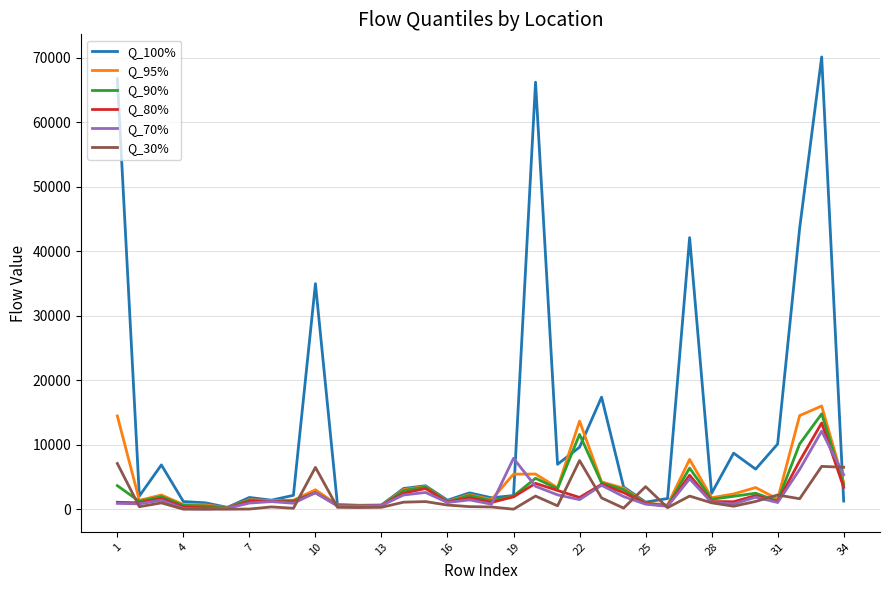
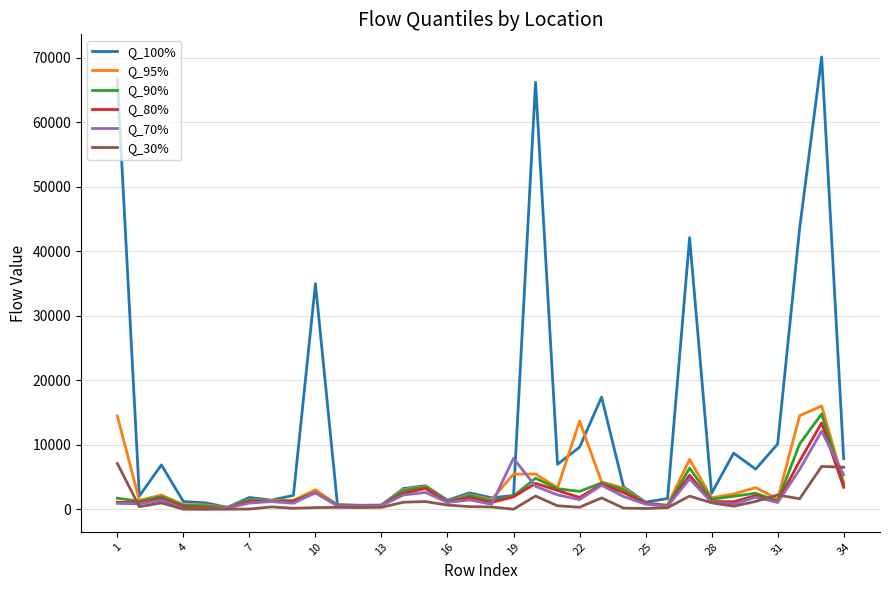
  {
    "Q_100%": {
      "4": 1000,
      "10": 35000,
      "22": 10000,
      "28": 2000,
      "31": 10000,
-     "34": 1000
+     "34": 8000
    },
    "Q_95%": {
      "1": 14000,
      "10": 3000,
      "19": 5000,
      "22": 14000
    },
    "Q_90%": {
-     "1": 4000,
-     "22": 12000
+     "1": 2000,
+     "22": 3000
    },
    "Q_80%": {
      "34": 3000
    },
    "Q_70%": {
      "19": 8000,
      "34": 5000
    },
    "Q_30%": {
      "1": 7000,
      "7": 0,
-     "10": 6000,
+     "10": 0,
      "16": 1000,
      "19": 0,
-     "22": 8000,
-     "25": 3000,
+     "22": 0,
+     "25": 0,
      "31": 2000,
      "34": 7000
    }
  }
